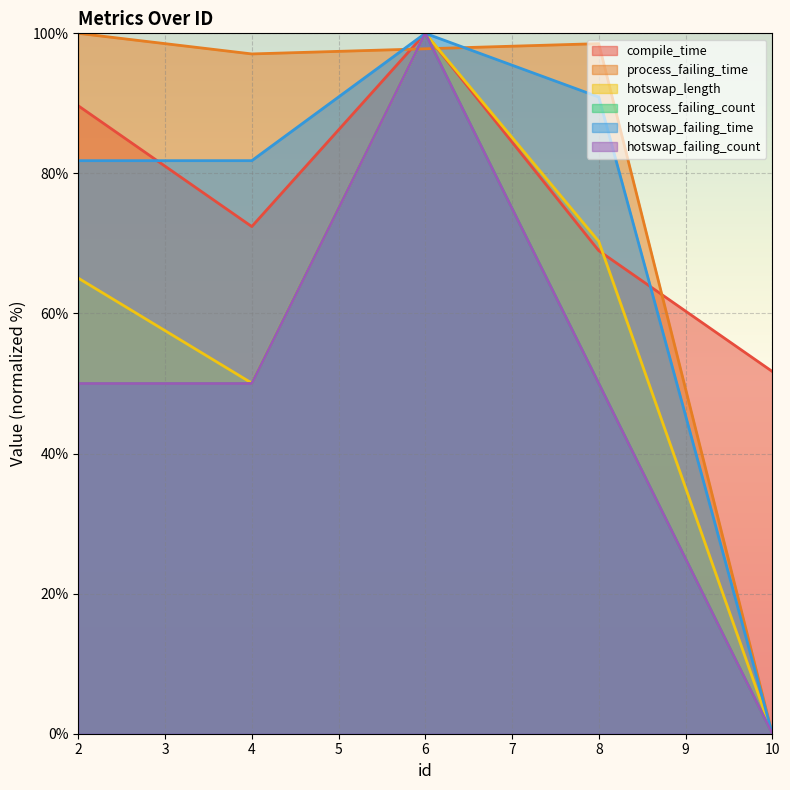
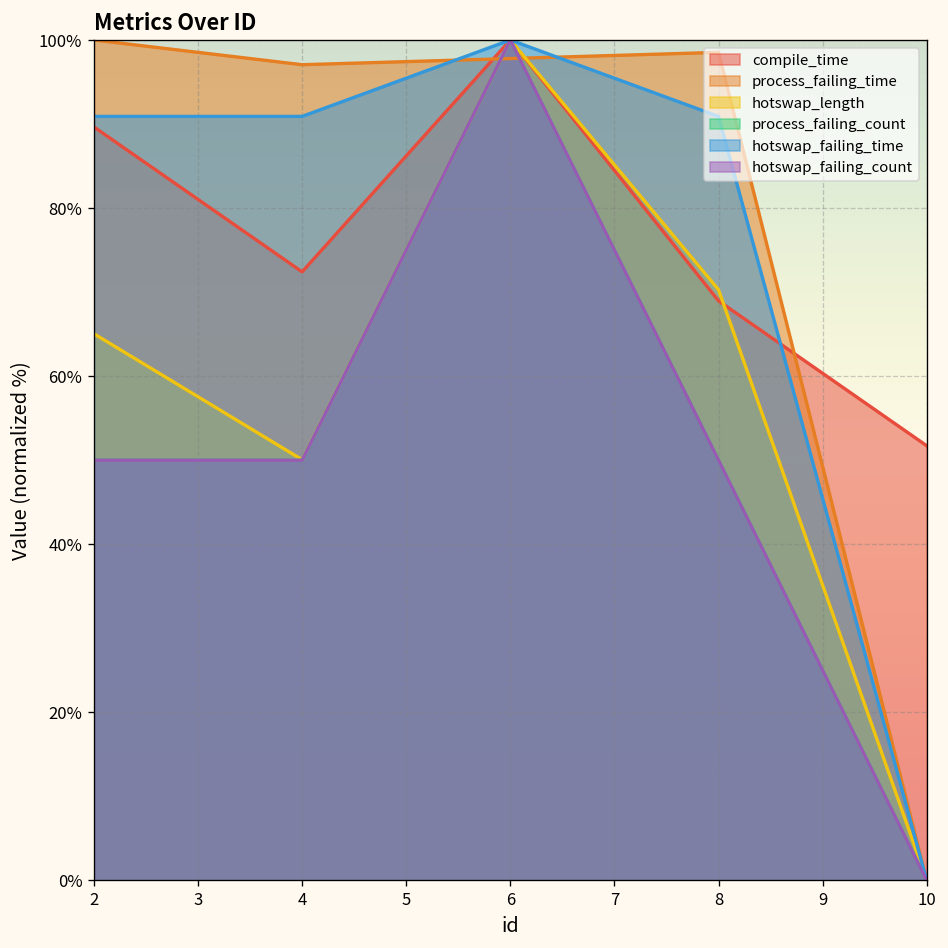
  {
    "hotswap_failing_count": {
      "2": "50%",
      "8": "50%"
    },
    "hotswap_failing_time": {
-     "2": "82%",
-     "4": "82%"
+     "2": "91%",
+     "4": "91%"
    }
  }
